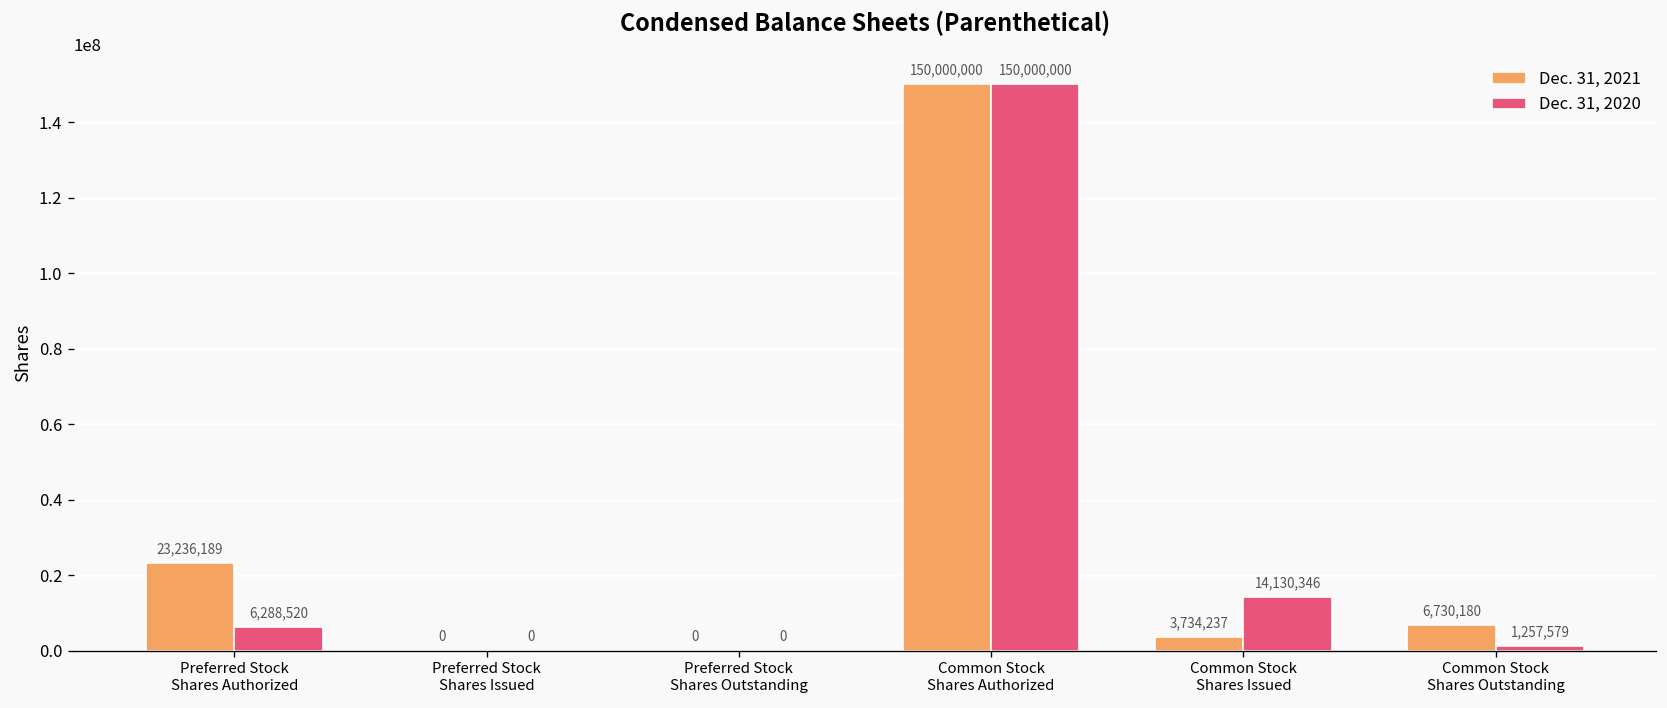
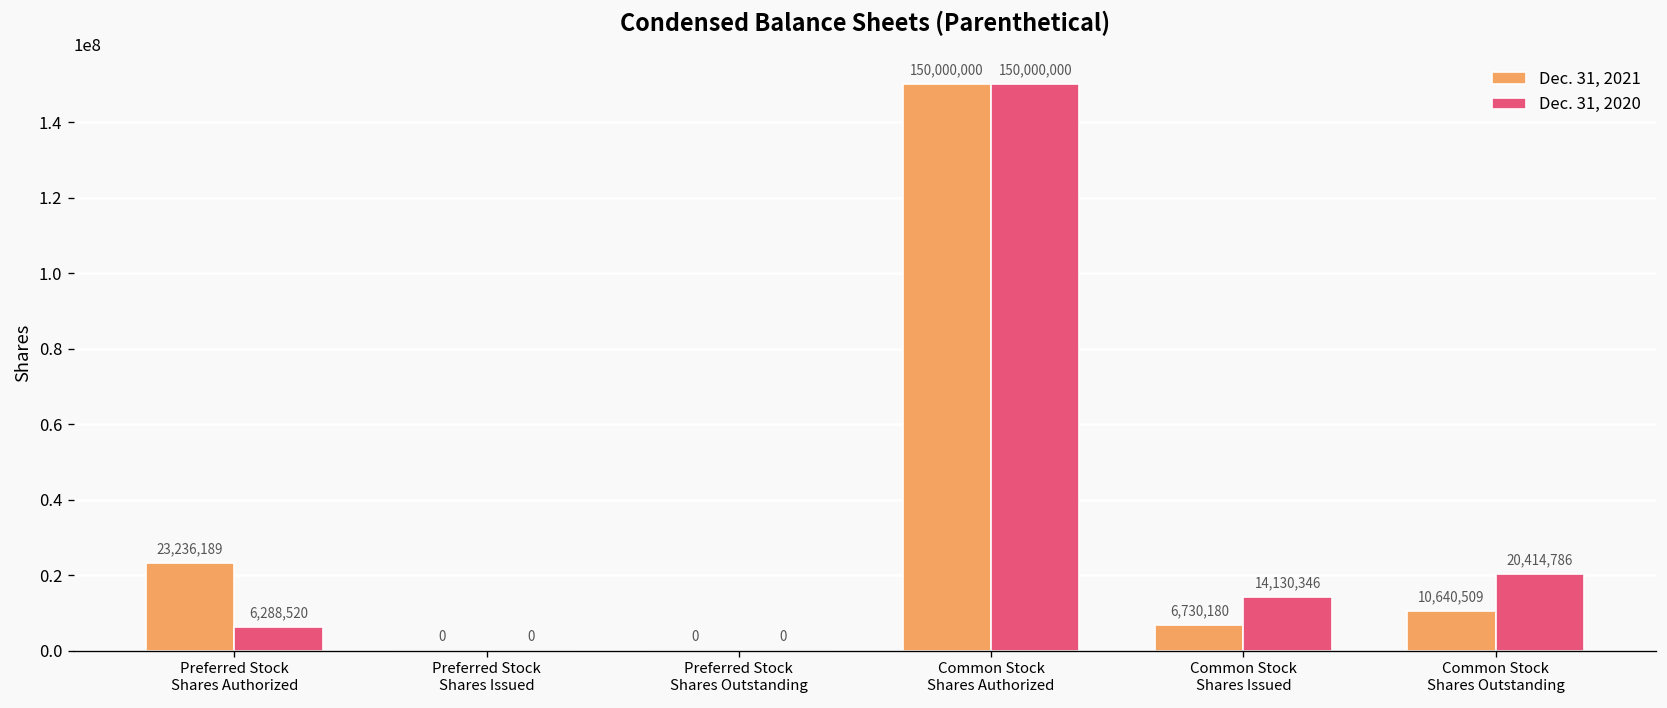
  {
    "Dec. 31, 2021": {
      "Preferred Stock Shares Authorized": "23,236,189",
      "Preferred Stock Shares Issued": "0",
      "Preferred Stock Shares Outstanding": "0",
      "Common Stock Shares Authorized": "150,000,000",
-     "Common Stock Shares Issued": "3,734,237",
-     "Common Stock Shares Outstanding": "6,730,180"
+     "Common Stock Shares Issued": "6,730,180",
+     "Common Stock Shares Outstanding": "10,640,509"
    },
    "Dec. 31, 2020": {
      "Preferred Stock Shares Authorized": "6,288,520",
      "Preferred Stock Shares Issued": "0",
      "Preferred Stock Shares Outstanding": "0",
      "Common Stock Shares Authorized": "150,000,000",
      "Common Stock Shares Issued": "14,130,346",
-     "Common Stock Shares Outstanding": "1,257,579"
+     "Common Stock Shares Outstanding": "20,414,786"
    }
  }
